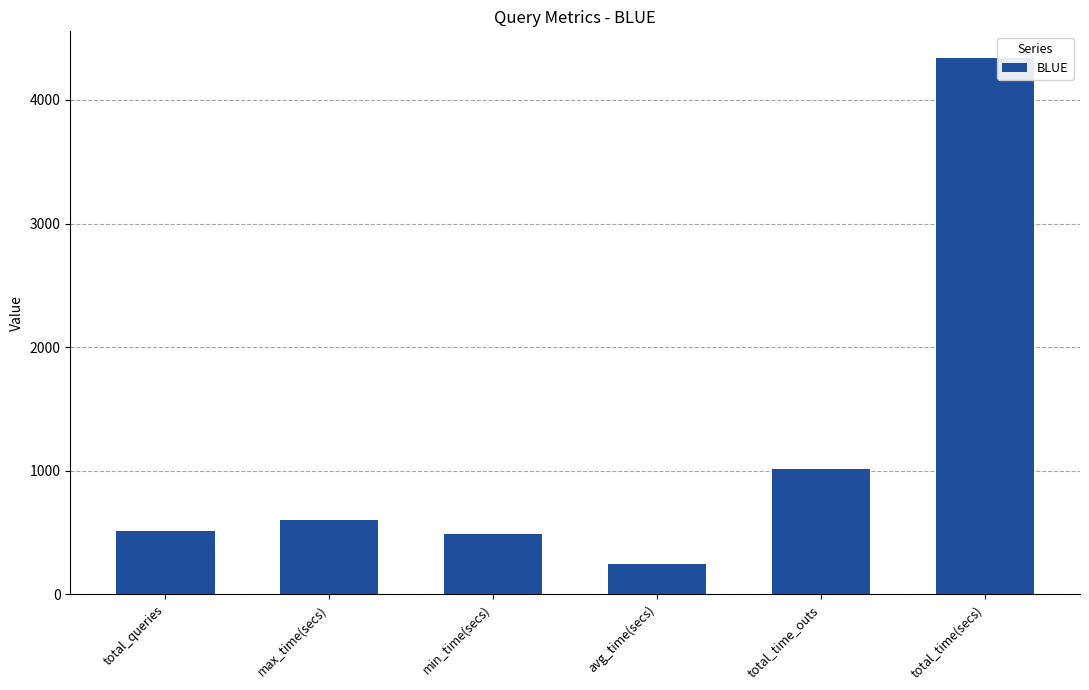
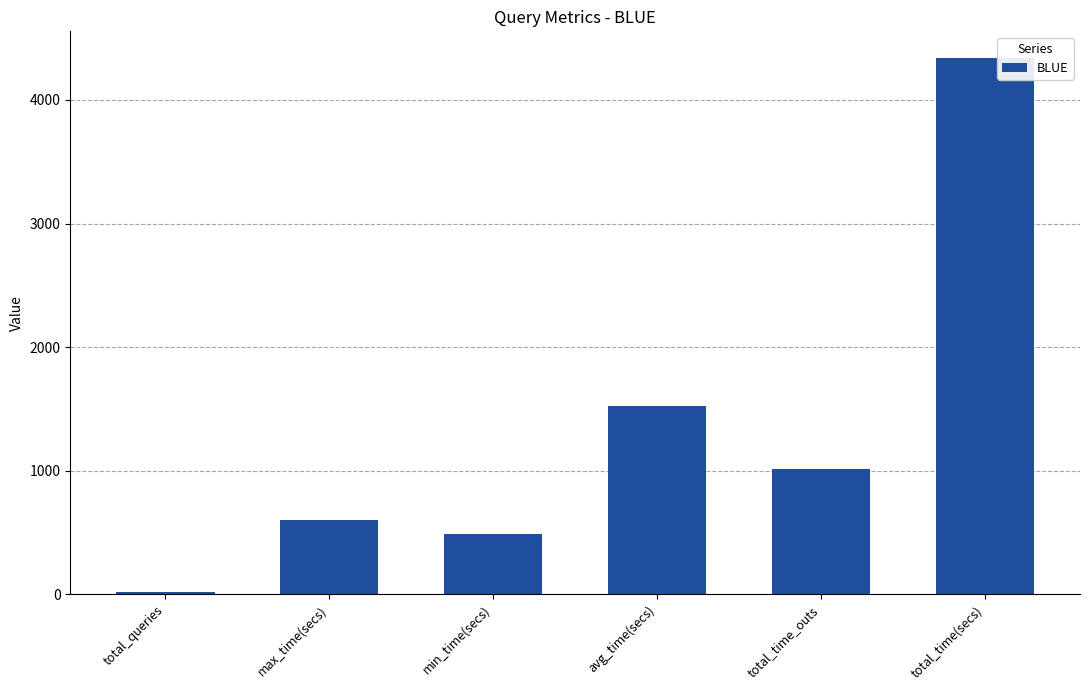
  {
-   "total_queries": 510,
+   "total_queries": 20,
    "max_time(secs)": 600,
    "min_time(secs)": 490,
-   "avg_time(secs)": 240,
+   "avg_time(secs)": 1520,
    "total_time_outs": 1010,
    "total_time(secs)": 4340
  }
